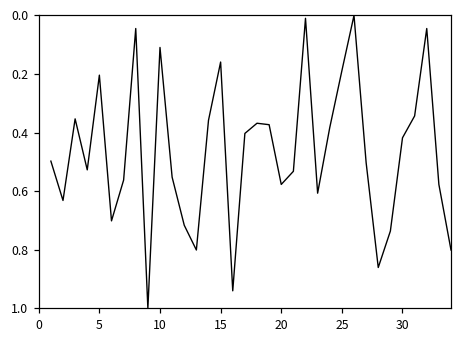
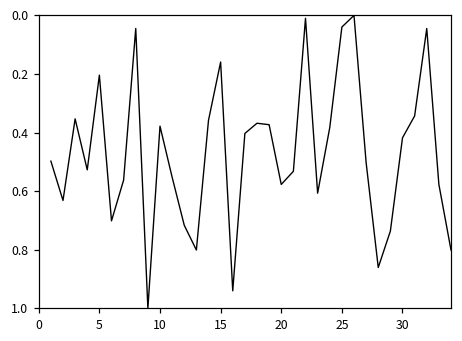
  {
    "5": 0.20,
-   "10": 0.11,
+   "10": 0.38,
    "15": 0.16,
    "20": 0.58,
-   "25": 0.19,
+   "25": 0.04,
    "30": 0.42
  }
